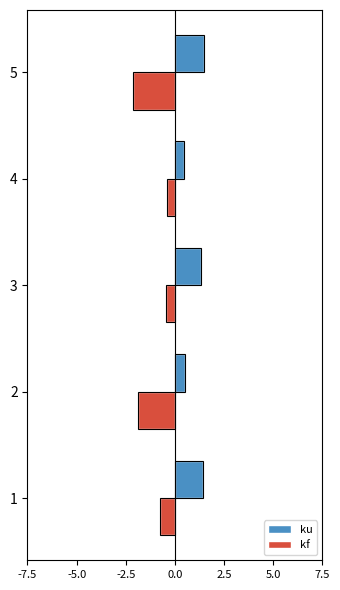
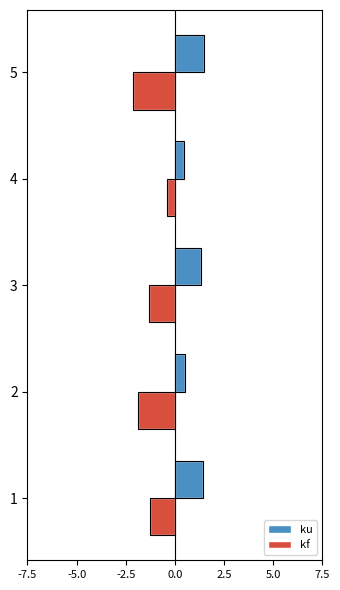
  {
    "ku": {
      "5": 1.5,
      "4": 0.4,
      "3": 1.3,
      "2": 0.5,
      "1": 1.5
    },
    "kf": {
      "5": -2.1,
      "4": -0.4,
-     "3": -0.5,
+     "3": -1.3,
      "2": -1.9,
-     "1": -0.8
+     "1": -1.3
    }
  }
